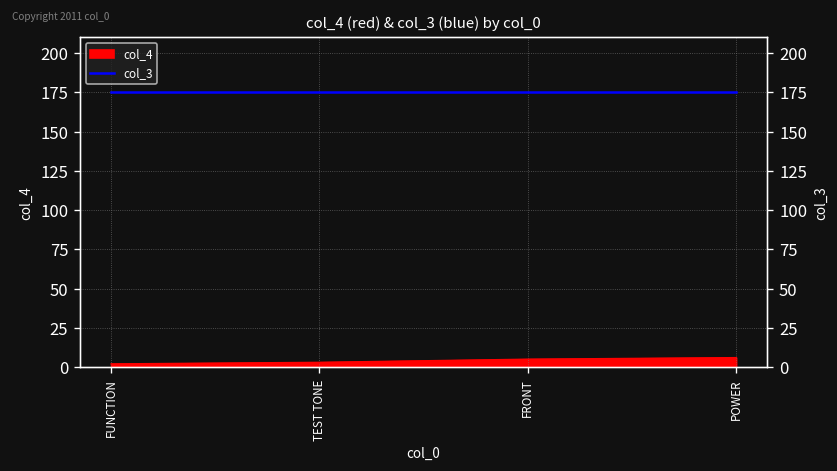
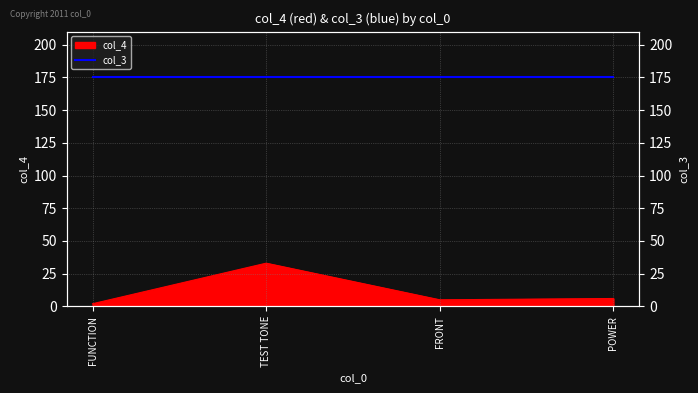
  {
    "col_4": {
      "FUNCTION": 2,
-     "TEST TONE": 3,
+     "TEST TONE": 33,
      "FRONT": 5,
      "POWER": 6
    },
    "col_3": {
      "FUNCTION": 175,
      "TEST TONE": 175,
      "FRONT": 175,
      "POWER": 175
    }
  }
